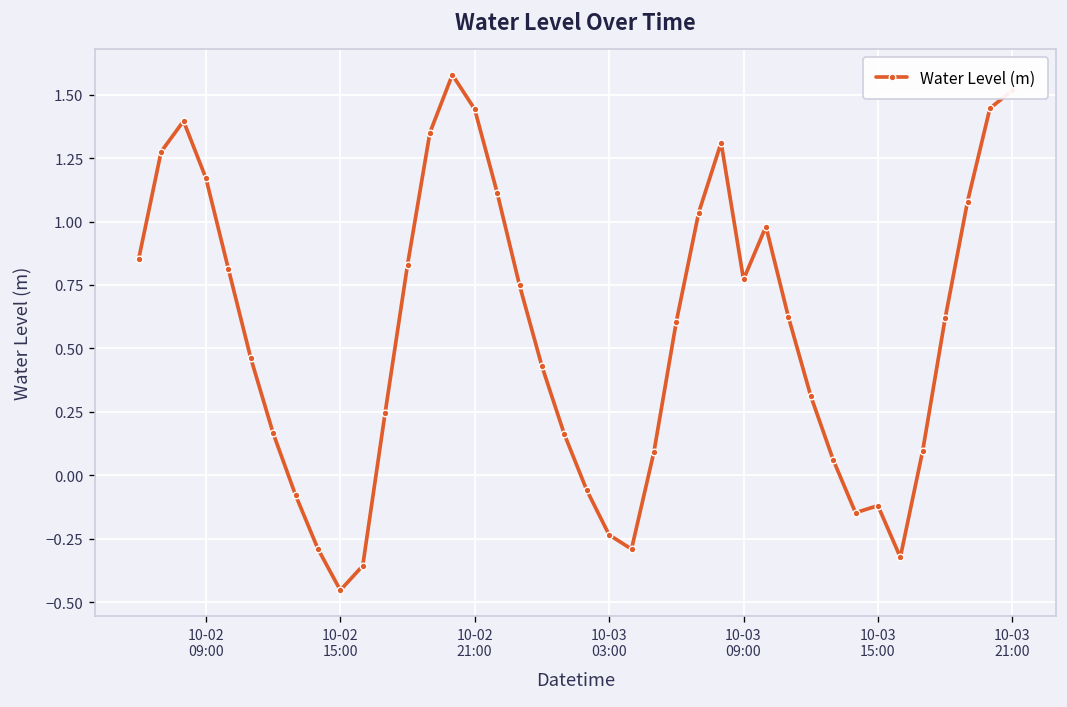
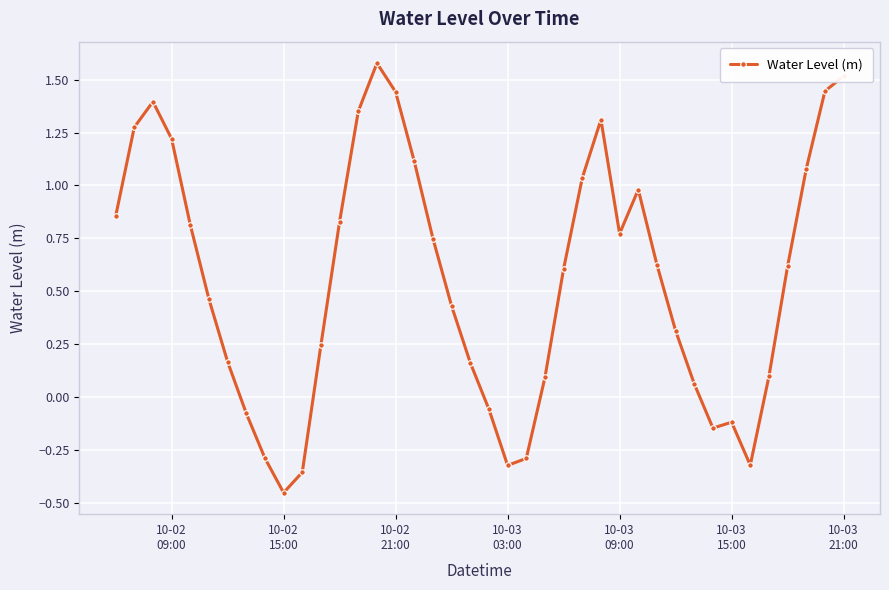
  {
-   "10-02 09:00": 1.17,
+   "10-02 09:00": 1.22,
    "10-02 15:00": -0.45,
    "10-02 21:00": 1.44,
-   "10-03 03:00": -0.23,
+   "10-03 03:00": -0.32,
    "10-03 09:00": 0.77,
    "10-03 15:00": -0.12
  }
